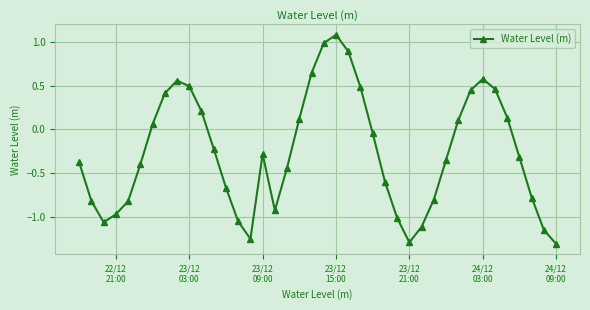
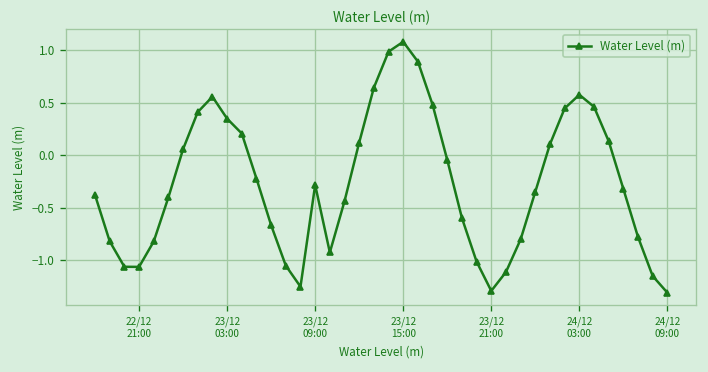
  {
-   "22/12 21:00": -1.0,
-   "23/12 03:00": 0.5,
+   "22/12 21:00": -1.1,
+   "23/12 03:00": 0.3,
    "23/12 09:00": -0.3,
    "23/12 15:00": 1.1,
    "23/12 21:00": -1.3,
    "24/12 03:00": 0.6,
    "24/12 09:00": -1.3
  }
